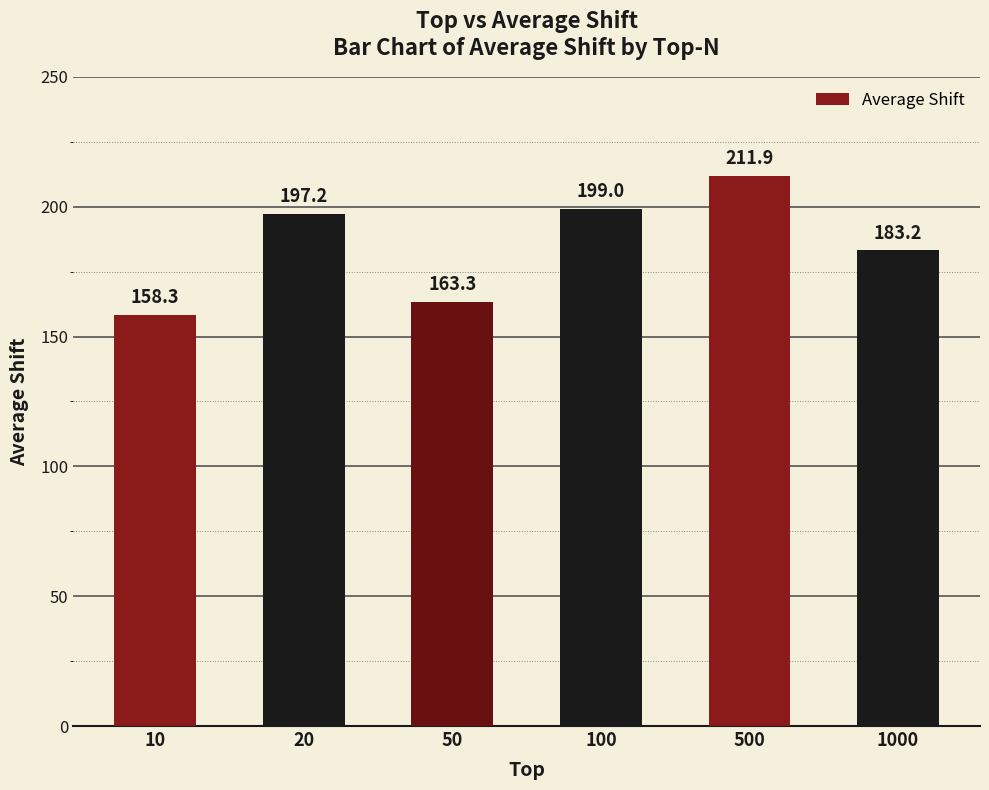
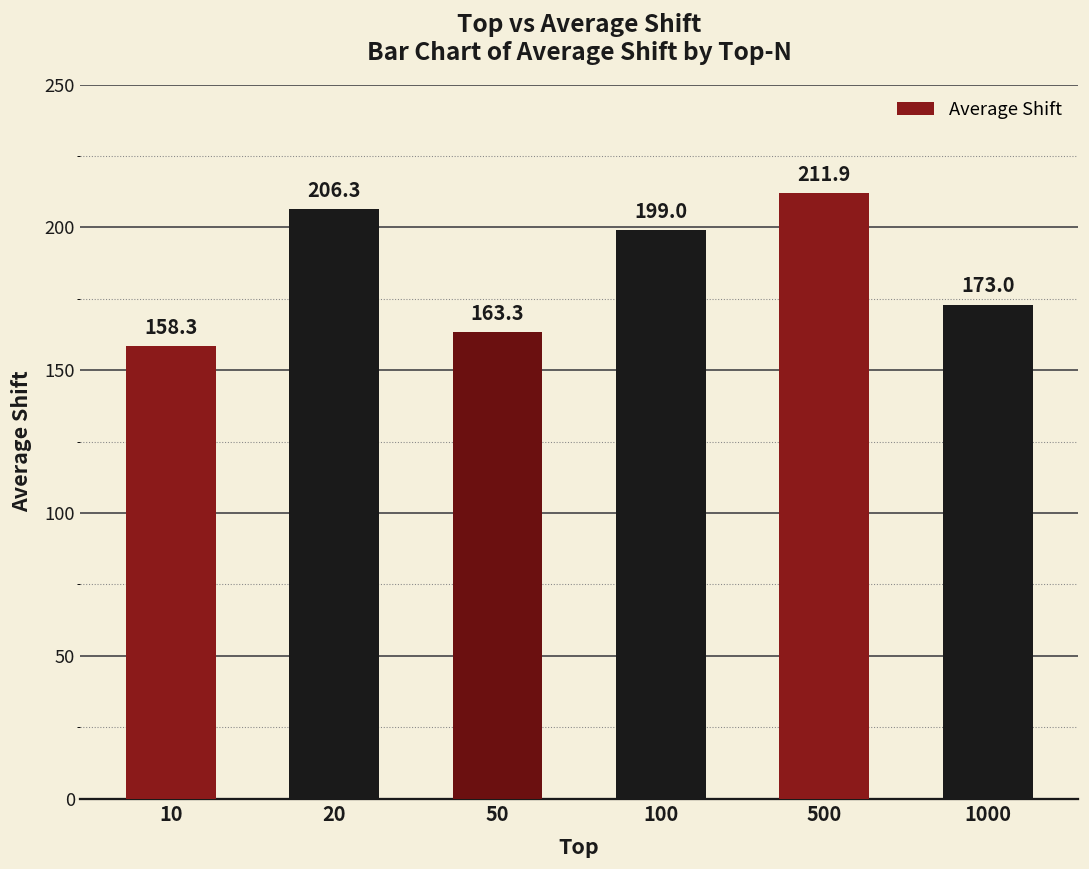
  {
    "10": 158.3,
-   "20": 197.2,
+   "20": 206.3,
    "50": 163.3,
    "100": 199.0,
    "500": 211.9,
-   "1000": 183.2
+   "1000": 173.0
  }
